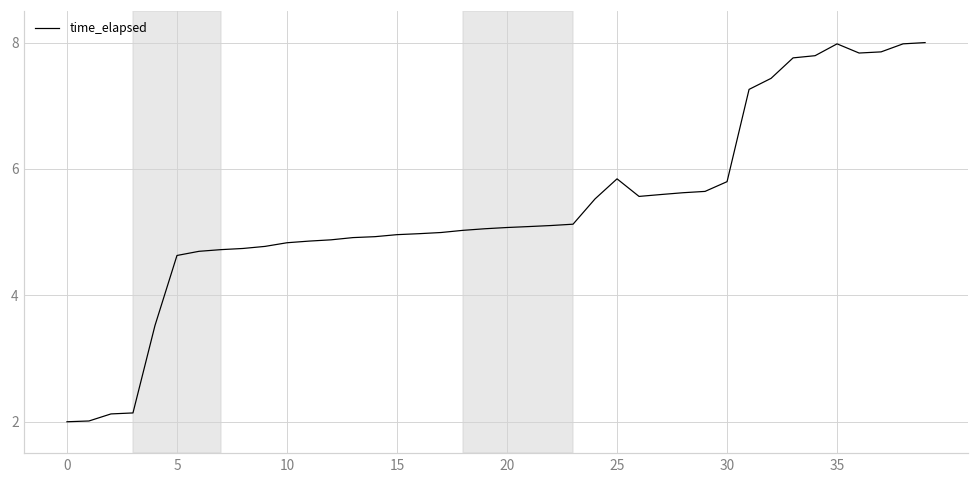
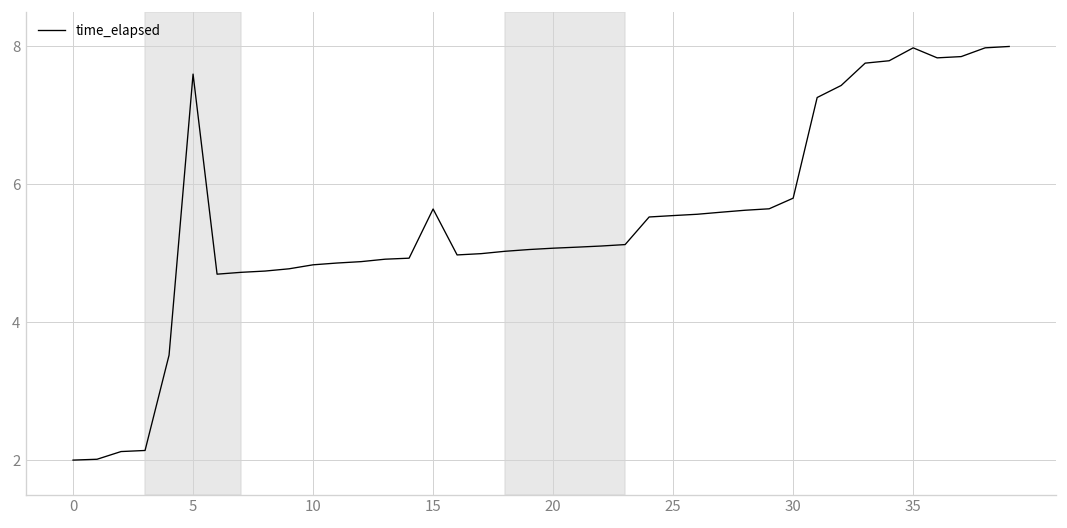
  {
    "0": 2.0,
-   "5": 4.6,
+   "5": 7.6,
    "10": 4.8,
-   "15": 5.0,
+   "15": 5.6,
    "20": 5.1,
-   "25": 5.8,
+   "25": 5.5,
    "30": 5.8,
    "35": 8.0
  }
